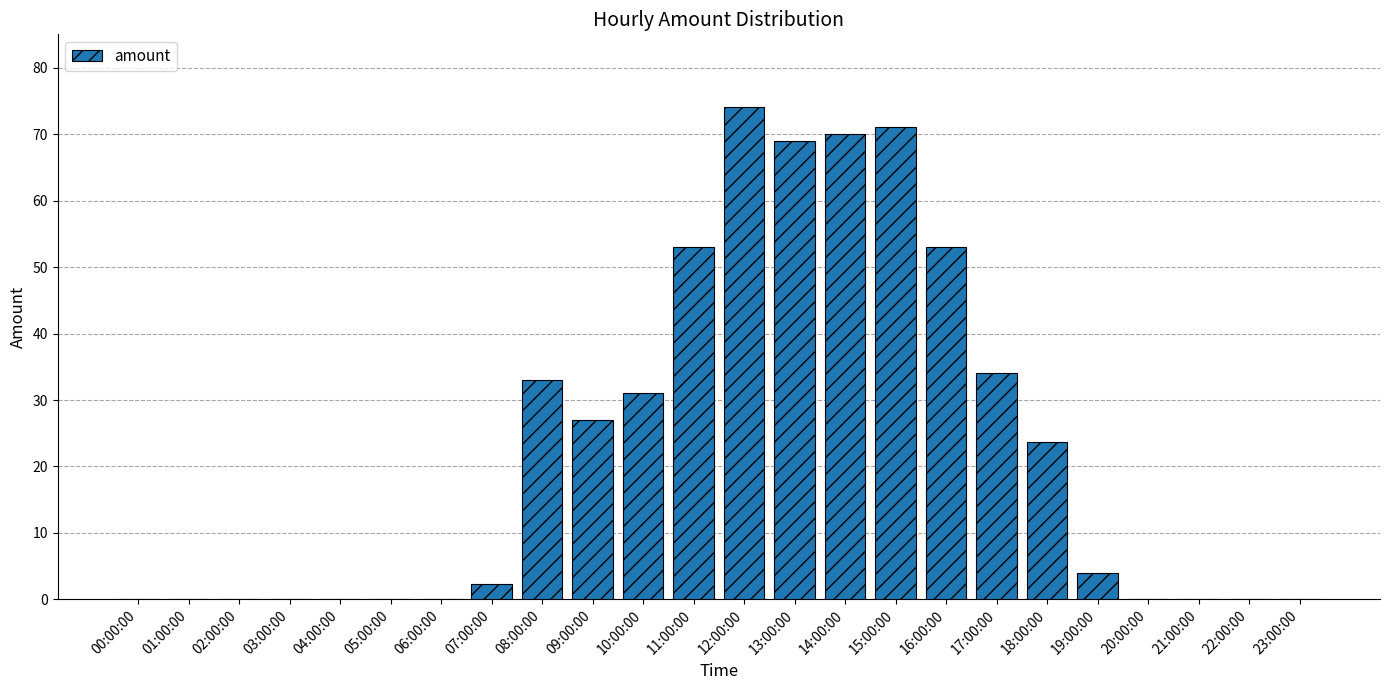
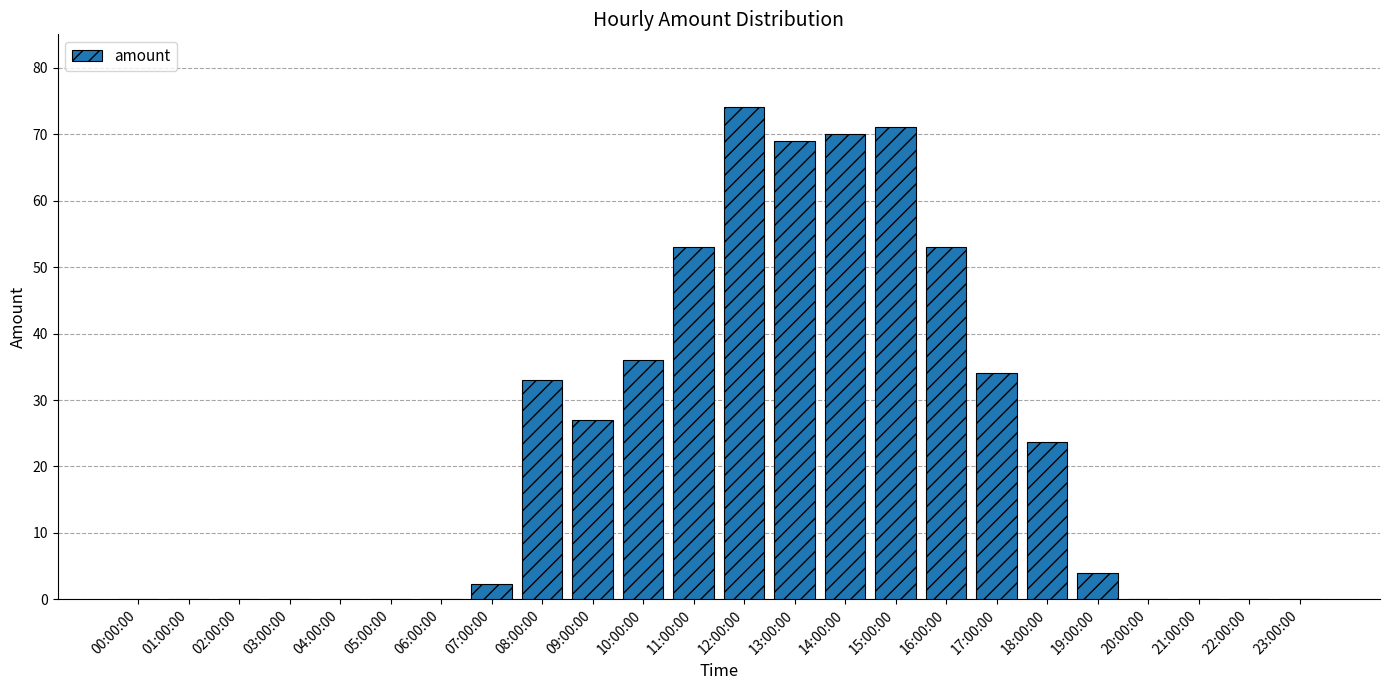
  {
    "00:00:00": 0,
    "01:00:00": 0,
    "02:00:00": 0,
    "03:00:00": 0,
    "04:00:00": 0,
    "05:00:00": 0,
    "06:00:00": 0,
    "07:00:00": 2,
    "08:00:00": 33,
    "09:00:00": 27,
-   "10:00:00": 31,
+   "10:00:00": 36,
    "11:00:00": 53,
    "12:00:00": 74,
    "13:00:00": 69,
    "14:00:00": 70,
    "15:00:00": 71,
    "16:00:00": 53,
    "17:00:00": 34,
    "18:00:00": 24,
    "19:00:00": 4,
    "20:00:00": 0,
    "21:00:00": 0,
    "22:00:00": 0,
    "23:00:00": 0
  }
